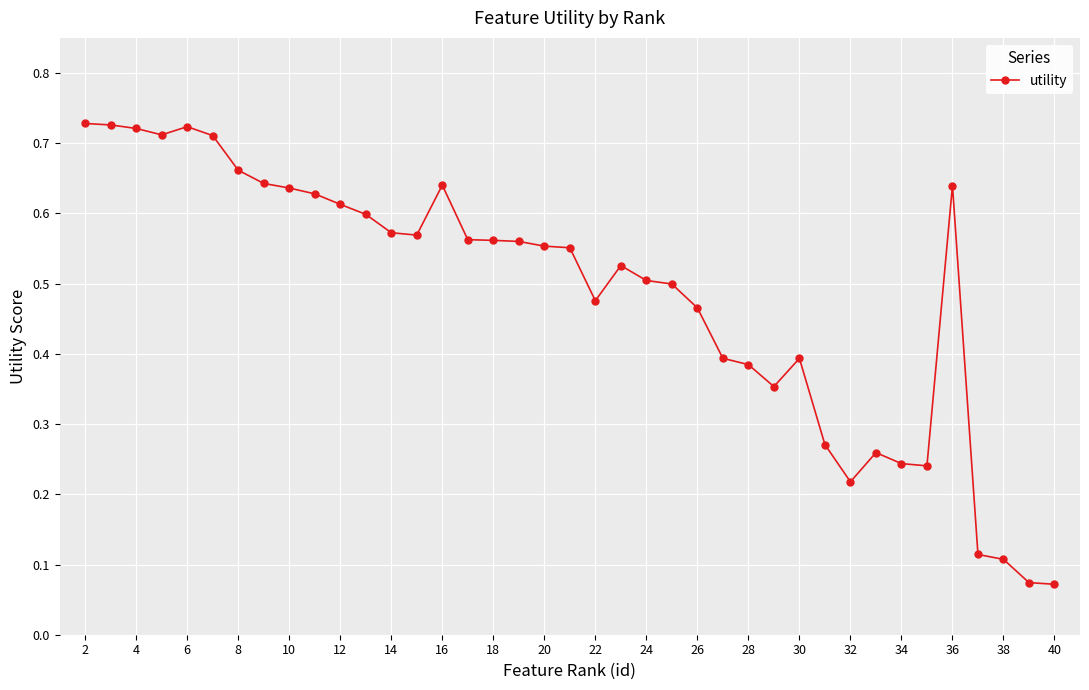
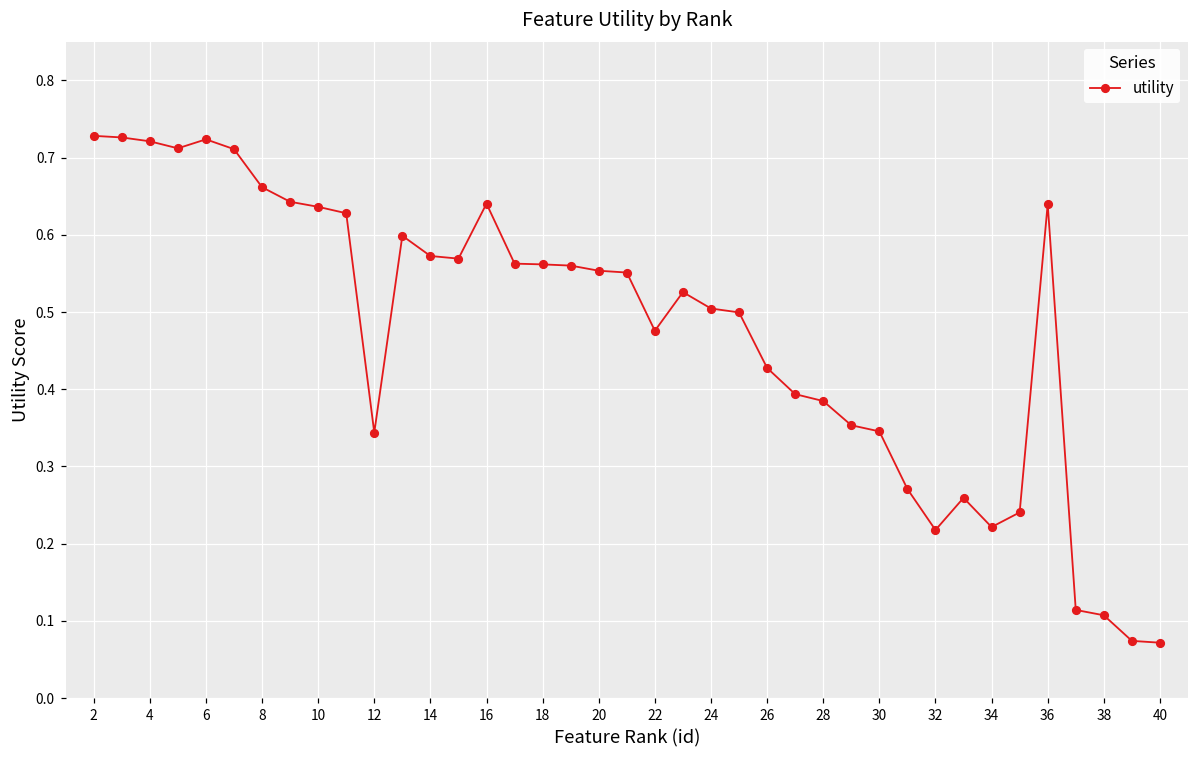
  {
    "2": 0.73,
    "4": 0.72,
    "6": 0.72,
    "8": 0.66,
    "10": 0.64,
-   "12": 0.61,
+   "12": 0.34,
    "14": 0.57,
    "16": 0.64,
    "18": 0.56,
    "20": 0.55,
    "22": 0.48,
    "24": 0.50,
-   "26": 0.47,
+   "26": 0.43,
    "28": 0.38,
-   "30": 0.39,
+   "30": 0.35,
    "32": 0.22,
-   "34": 0.24,
+   "34": 0.22,
    "36": 0.64,
    "38": 0.11,
    "40": 0.07
  }
